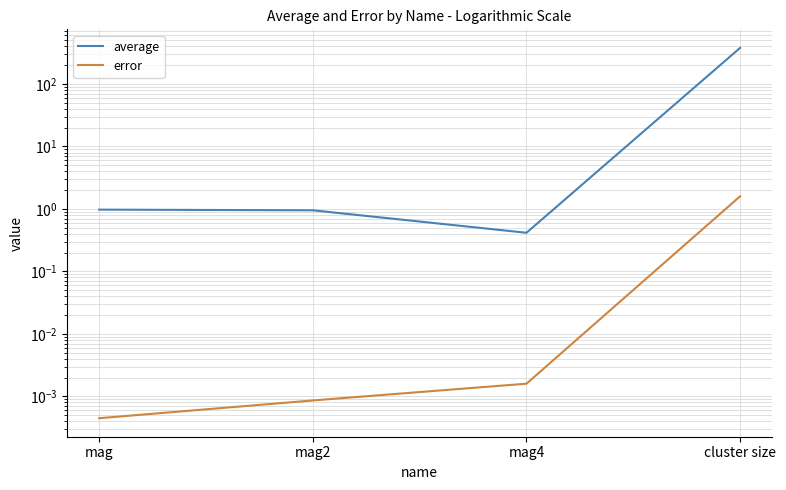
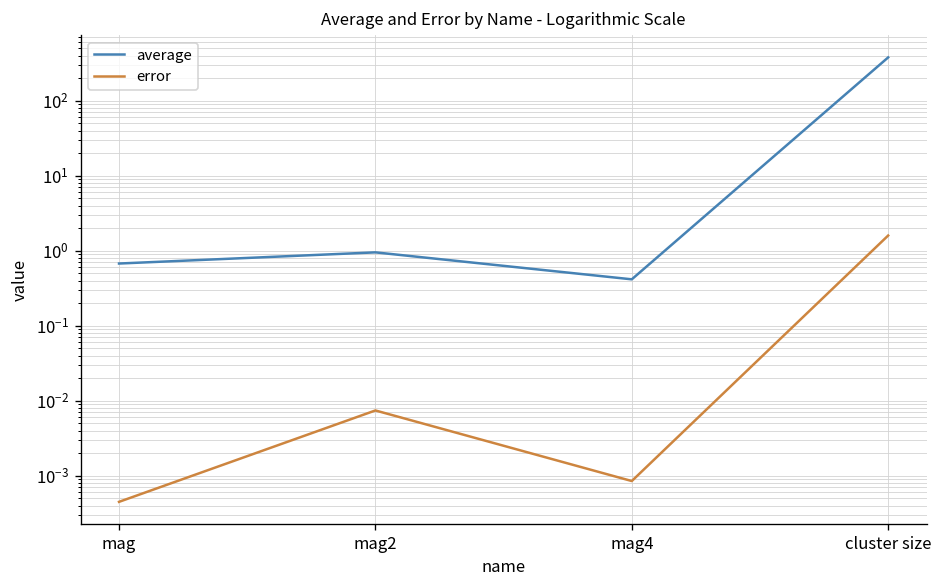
  {
    "average": {
-     "mag": 1.0,
+     "mag": 0.7,
      "mag2": 1.0,
      "mag4": 0.4,
      "cluster size": 400
    },
    "error": {
      "mag": 0.0004,
-     "mag2": 0.0009,
-     "mag4": 0.0016,
+     "mag2": 0.007,
+     "mag4": 0.0008,
      "cluster size": 1.6
    }
  }
